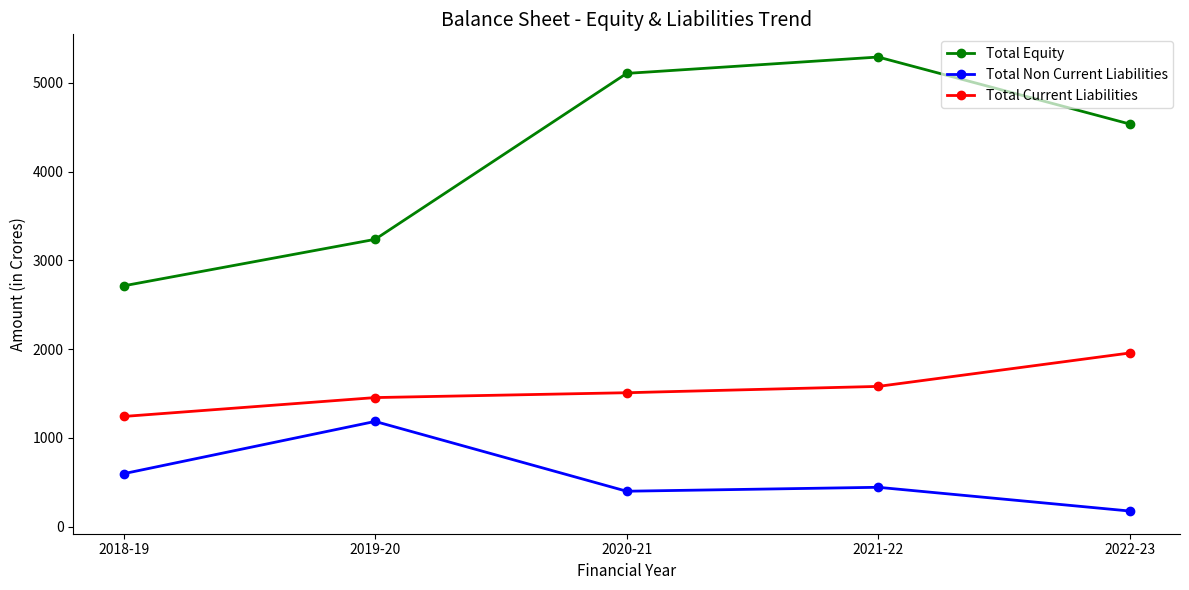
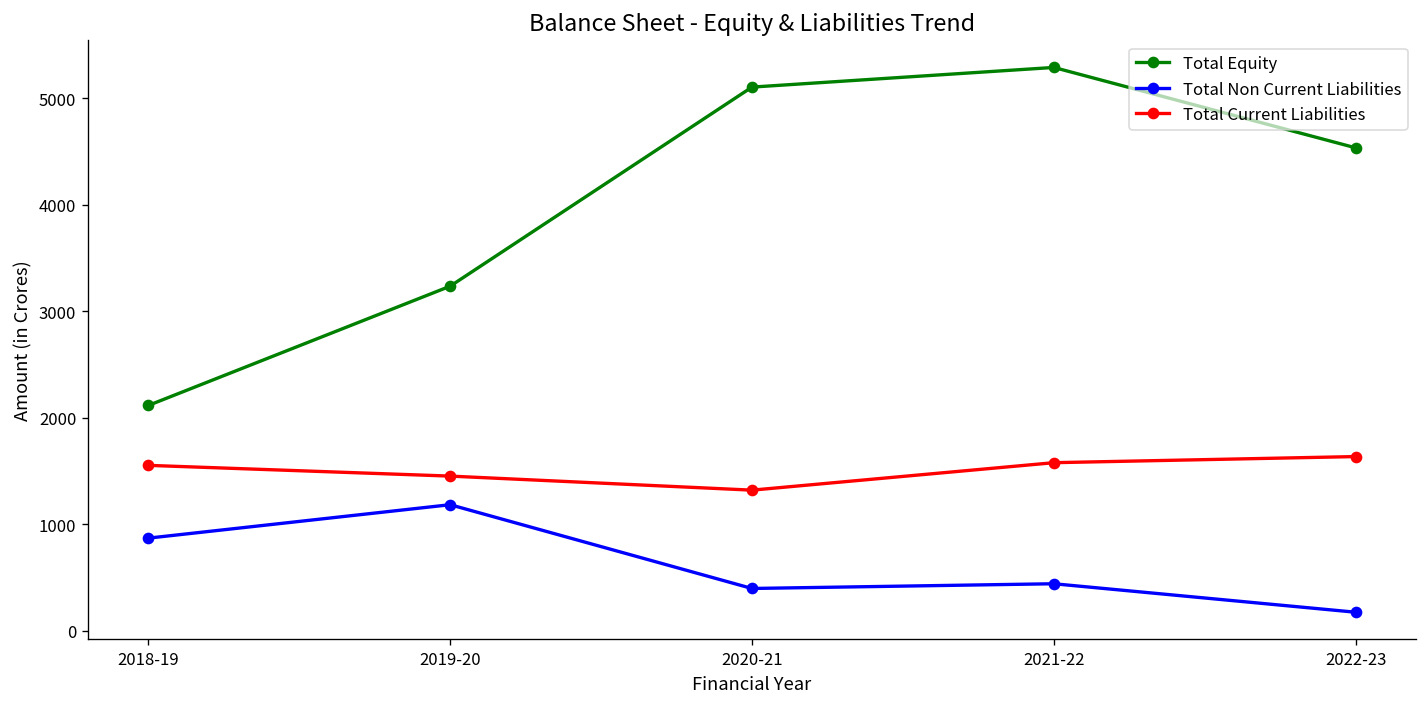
  {
    "Total Equity": {
-     "2018-19": 2700,
+     "2018-19": 2100,
      "2019-20": 3200,
      "2020-21": 5100,
      "2021-22": 5300,
      "2022-23": 4500
    },
    "Total Non Current Liabilities": {
-     "2018-19": 600,
+     "2018-19": 900,
      "2019-20": 1200,
      "2020-21": 400,
      "2021-22": 400,
      "2022-23": 200
    },
    "Total Current Liabilities": {
-     "2018-19": 1200,
+     "2018-19": 1600,
      "2019-20": 1500,
-     "2020-21": 1500,
+     "2020-21": 1300,
      "2021-22": 1600,
-     "2022-23": 2000
+     "2022-23": 1600
    }
  }
